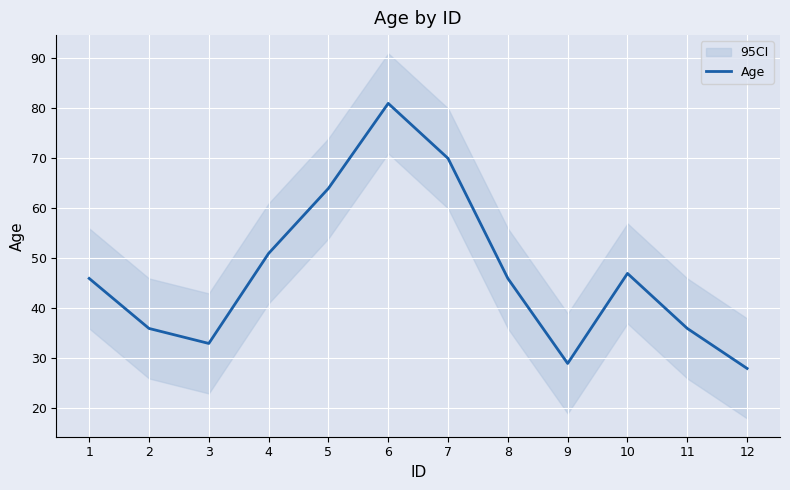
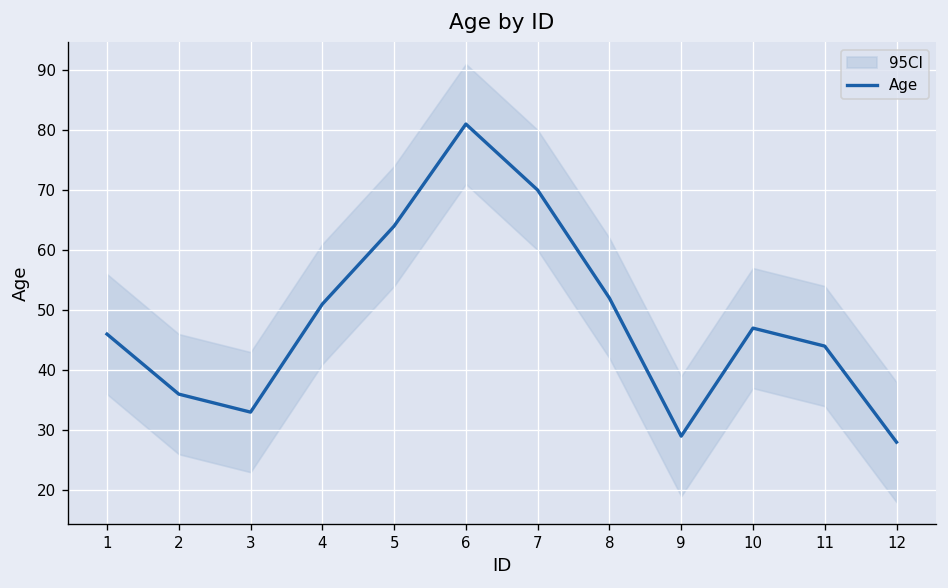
  {
    "Age": {
      "1": 46,
      "2": 36,
      "3": 33,
      "4": 51,
      "5": 64,
      "6": 81,
      "7": 70,
-     "8": 46,
+     "8": 52,
      "9": 29,
      "10": 47,
-     "11": 36,
+     "11": 44,
      "12": 28
    }
  }
